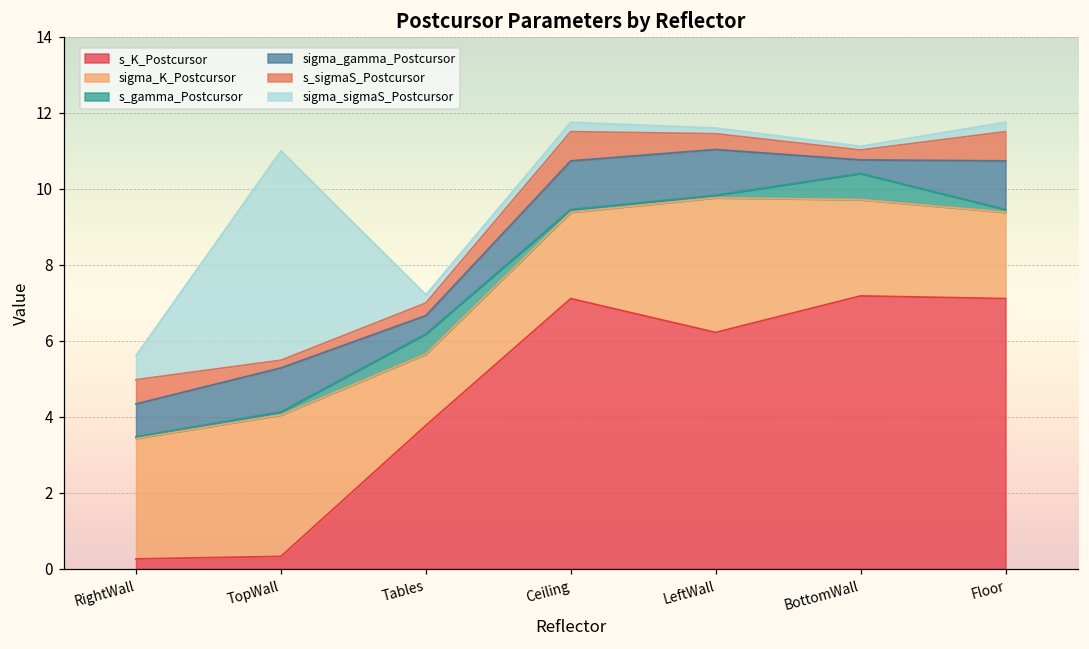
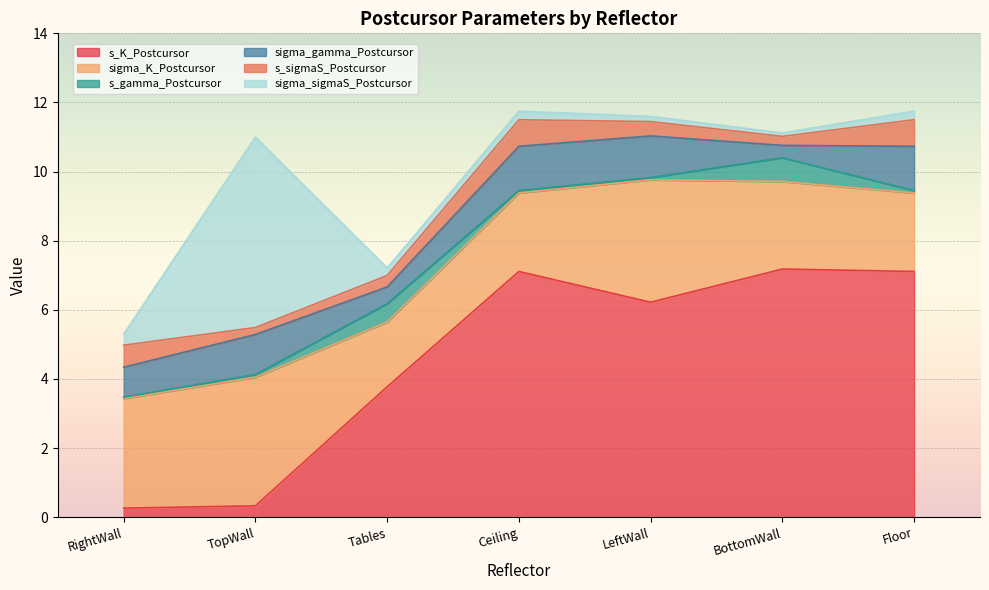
  {
    "sigma_sigmaS_Postcursor": {
-     "RightWall": 0.6,
+     "RightWall": 0.3,
      "TopWall": 5.5,
      "Tables": 0.2,
      "Ceiling": 0.2,
      "LeftWall": 0.2,
      "BottomWall": 0.1,
      "Floor": 0.2
    }
  }
